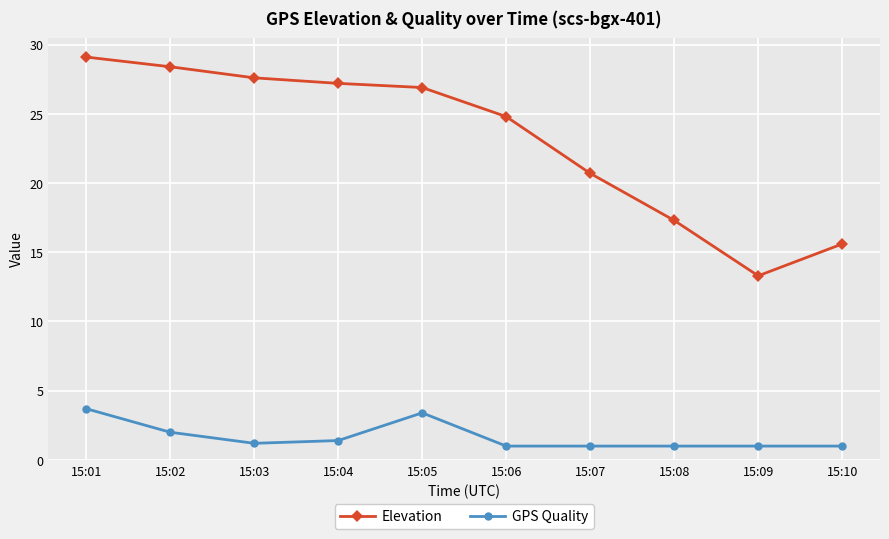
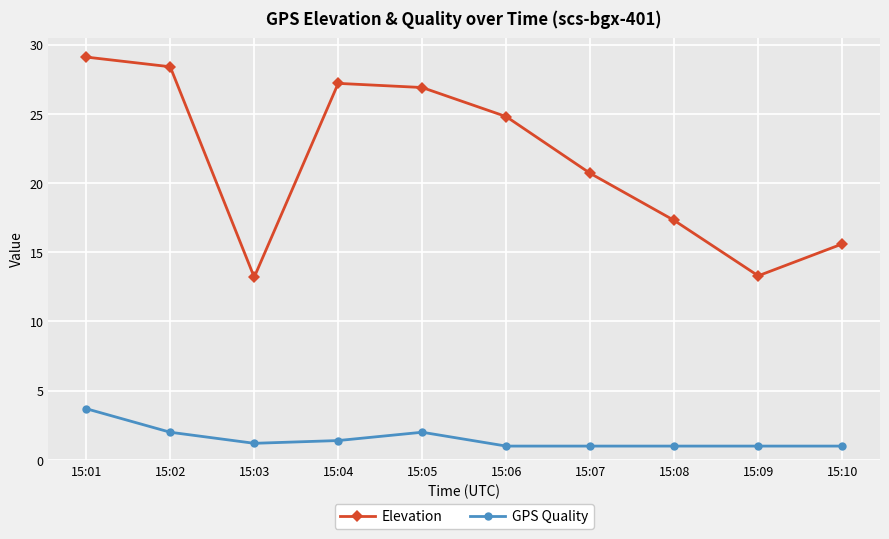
  {
    "Elevation": {
      "15:01": 29.1,
      "15:02": 28.4,
-     "15:03": 27.6,
+     "15:03": 13.2,
      "15:04": 27.2,
      "15:05": 26.9,
      "15:06": 24.8,
      "15:07": 20.7,
      "15:08": 17.3,
      "15:09": 13.3,
      "15:10": 15.6
    },
    "GPS Quality": {
      "15:01": 3.7,
      "15:02": 2.0,
      "15:03": 1.2,
      "15:04": 1.4,
-     "15:05": 3.4,
+     "15:05": 2.0,
      "15:06": 1.0,
      "15:07": 1.0,
      "15:08": 1.0,
      "15:09": 1.0,
      "15:10": 1.0
    }
  }
